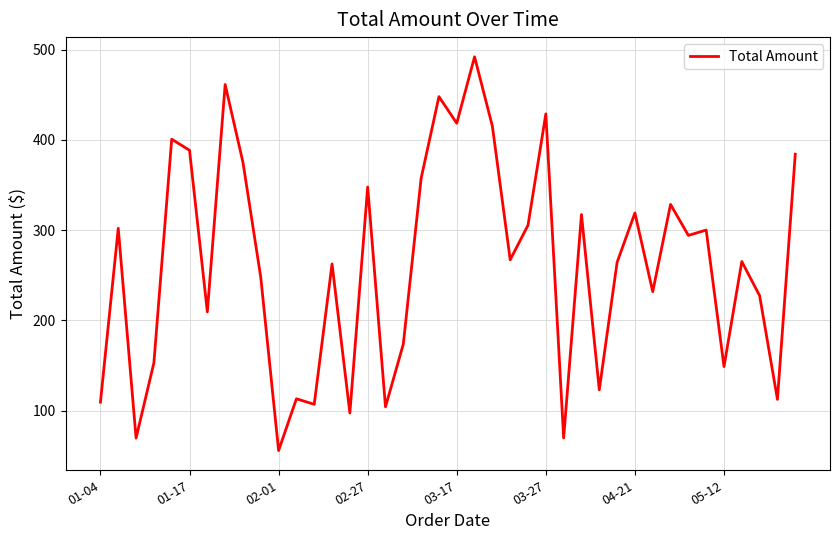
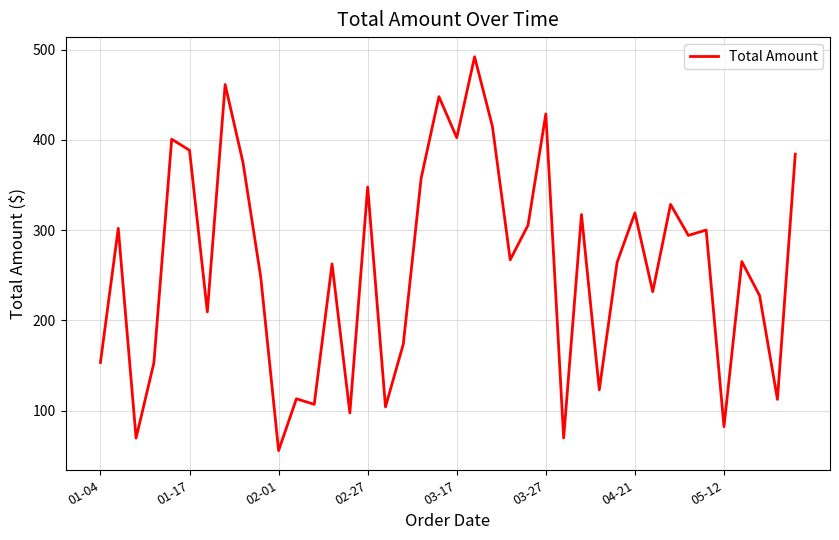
  {
-   "01-04": 110,
+   "01-04": 150,
    "01-17": 390,
    "02-01": 60,
    "02-27": 350,
-   "03-17": 420,
+   "03-17": 400,
    "03-27": 430,
    "04-21": 320,
-   "05-12": 150
+   "05-12": 80
  }
